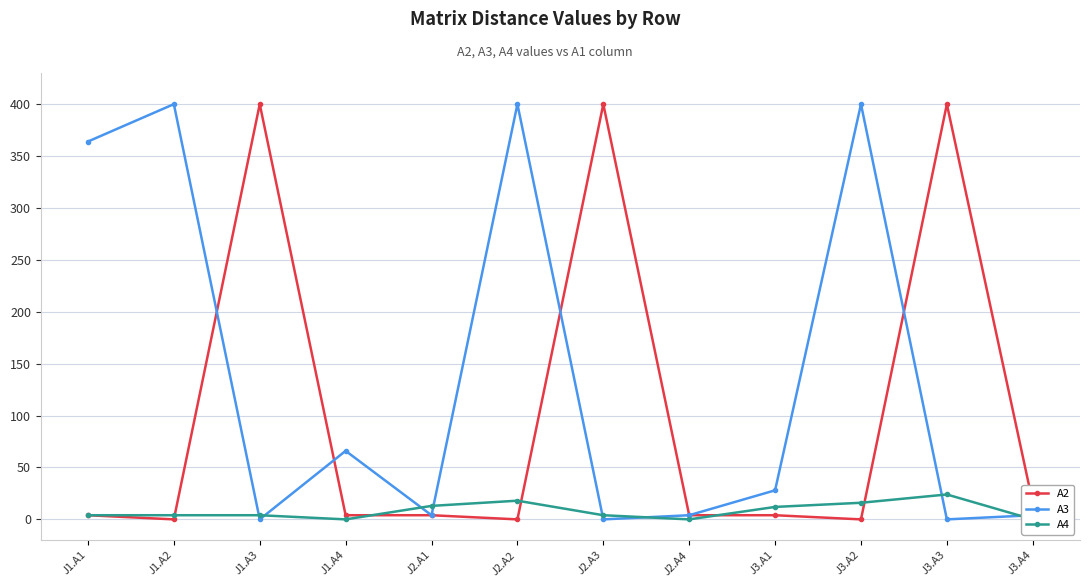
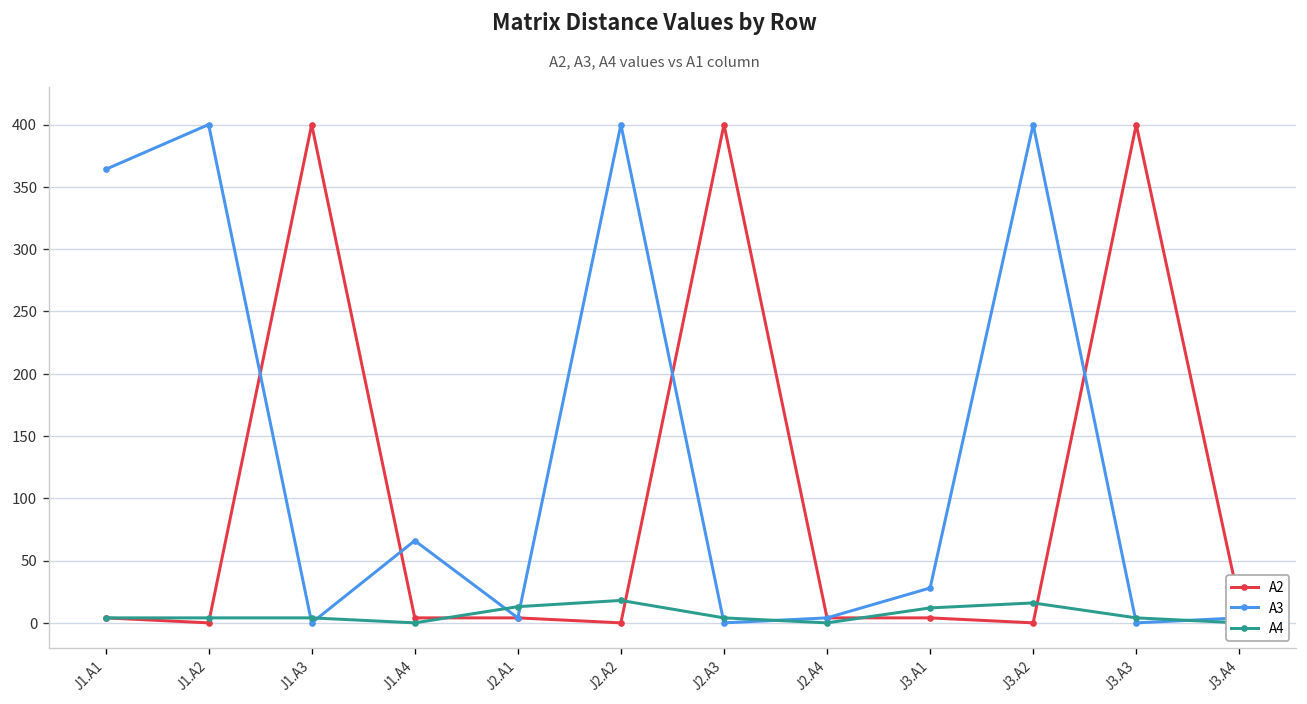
  {
    "A2": {
      "J1.A2": 0,
      "J1.A3": 400,
      "J1.A4": 4,
      "J2.A2": 0,
      "J2.A3": 400,
      "J3.A1": 4,
      "J3.A2": 0,
      "J3.A3": 400
    },
    "A3": {
      "J1.A1": 364,
      "J1.A2": 400,
      "J1.A3": 0,
      "J1.A4": 66,
      "J2.A2": 400,
      "J2.A3": 0,
      "J3.A1": 28,
      "J3.A2": 400,
      "J3.A3": 0
    },
    "A4": {
      "J1.A2": 4,
      "J1.A3": 4,
      "J1.A4": 0,
      "J2.A1": 13,
      "J2.A2": 18,
      "J2.A3": 4,
      "J2.A4": 0,
      "J3.A1": 12,
      "J3.A2": 16,
-     "J3.A3": 24
+     "J3.A3": 4
    }
  }
